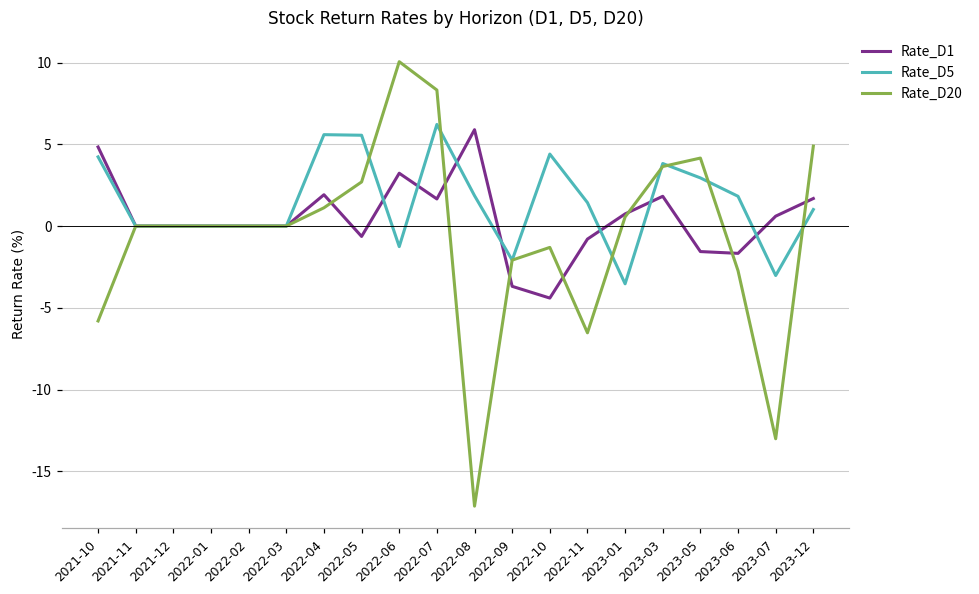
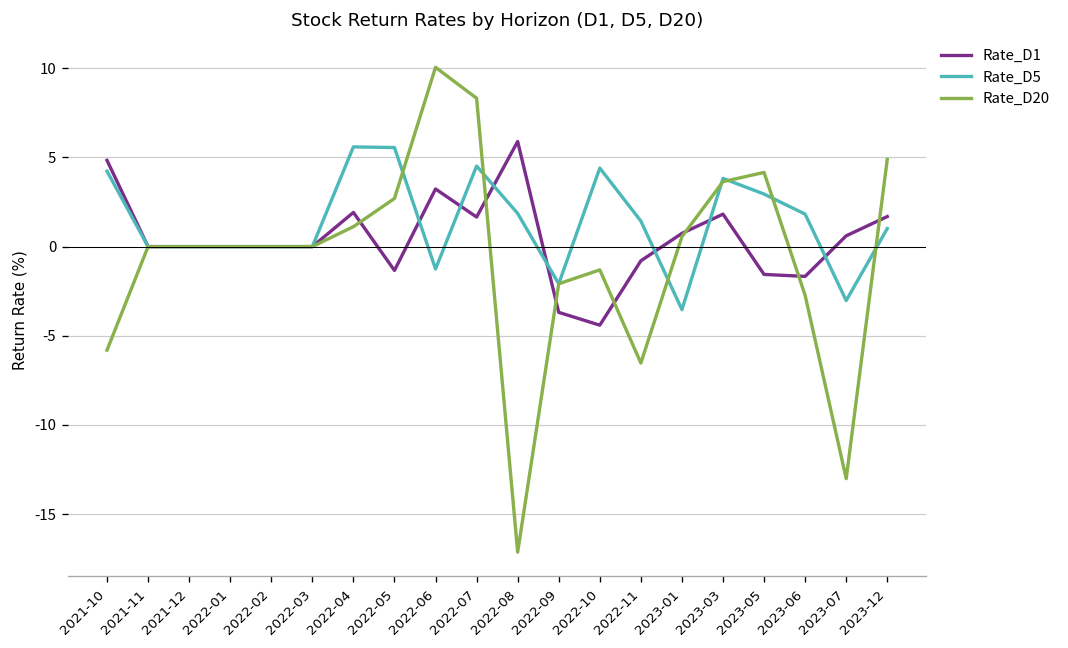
  {
    "Rate_D1": {
      "2021-10": 4.8,
      "2022-04": 1.9,
-     "2022-05": -0.6,
+     "2022-05": -1.3,
      "2022-06": 3.2,
      "2022-07": 1.7,
      "2022-08": 5.9,
      "2022-09": -3.7,
      "2022-10": -4.4,
      "2022-11": -0.8,
      "2023-01": 0.7,
      "2023-03": 1.8,
      "2023-05": -1.6,
      "2023-06": -1.7,
      "2023-07": 0.6,
      "2023-12": 1.7
    },
    "Rate_D5": {
      "2021-10": 4.2,
      "2022-04": 5.6,
      "2022-05": 5.6,
      "2022-06": -1.3,
-     "2022-07": 6.2,
+     "2022-07": 4.5,
      "2022-08": 1.9,
      "2022-10": 4.4,
      "2022-11": 1.4,
      "2023-01": -3.5,
      "2023-03": 3.8,
      "2023-05": 2.9,
      "2023-06": 1.8,
      "2023-07": -3.0,
      "2023-12": 1.0
    },
    "Rate_D20": {
      "2021-10": -5.8,
      "2022-04": 1.1,
      "2022-05": 2.7,
      "2022-06": 10.1,
      "2022-07": 8.3,
      "2022-08": -17.1,
      "2022-10": -1.3,
      "2022-11": -6.5,
      "2023-01": 0.6,
      "2023-03": 3.6,
      "2023-05": 4.2,
      "2023-06": -2.7,
      "2023-07": -13.0,
      "2023-12": 4.9
    }
  }
